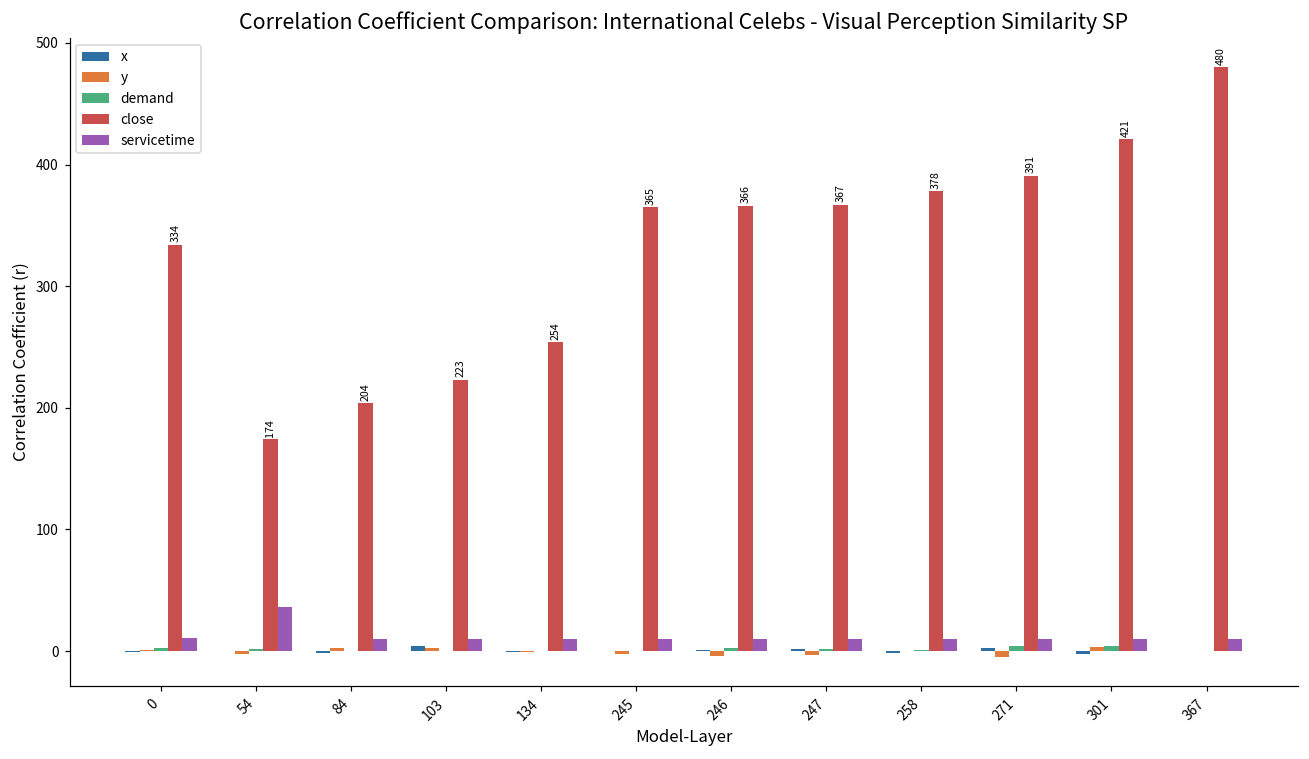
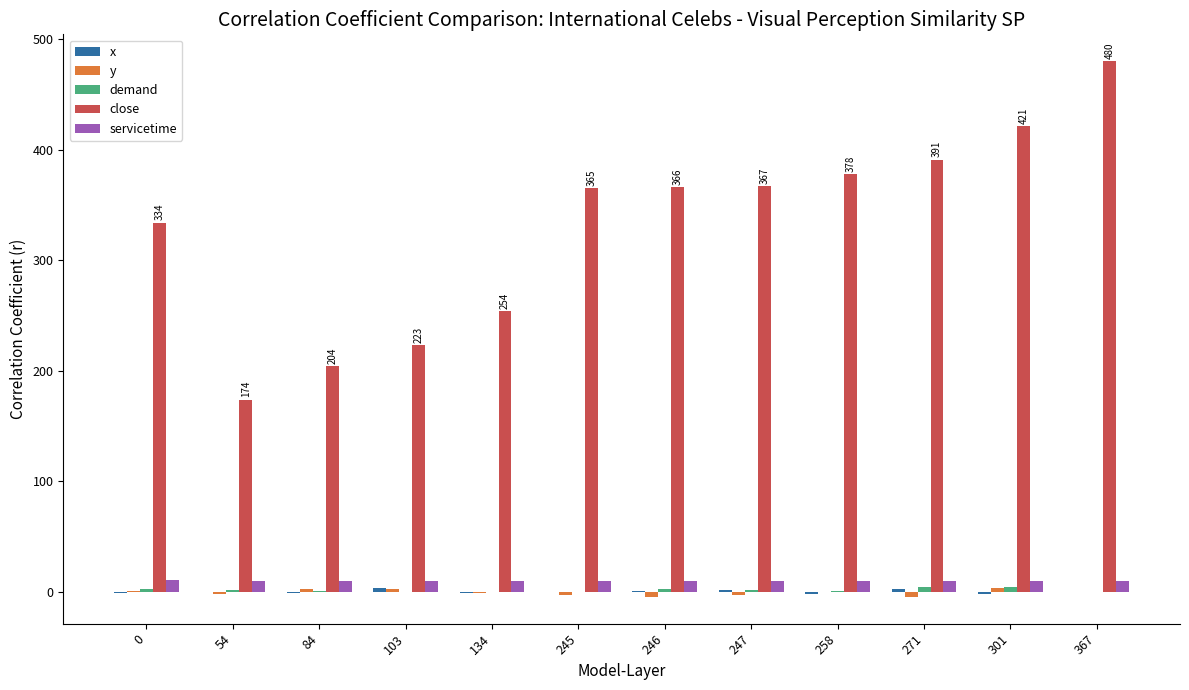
  {
    "x": {
      "103": 4,
      "271": 2
    },
    "demand": {
      "0": 3,
      "246": 2,
      "271": 4,
      "301": 4
    },
    "servicetime": {
      "0": 11,
-     "54": 36,
+     "54": 10,
      "84": 10,
      "103": 10,
      "134": 10,
      "245": 10,
      "246": 10,
      "247": 10,
      "258": 10,
      "271": 10,
      "301": 10,
      "367": 10
    }
  }
